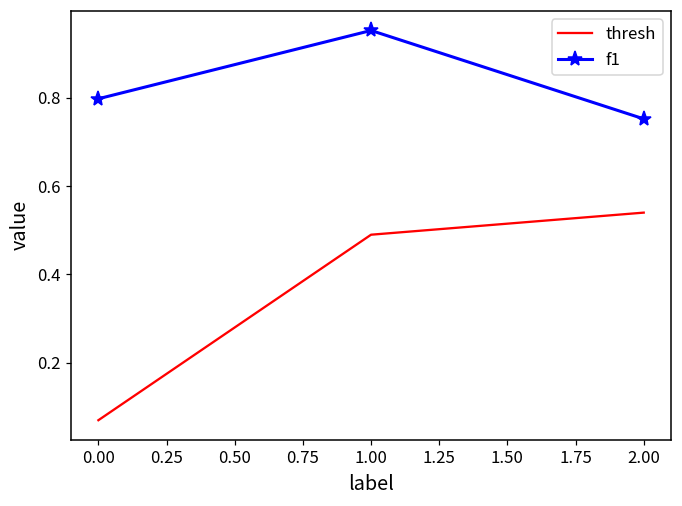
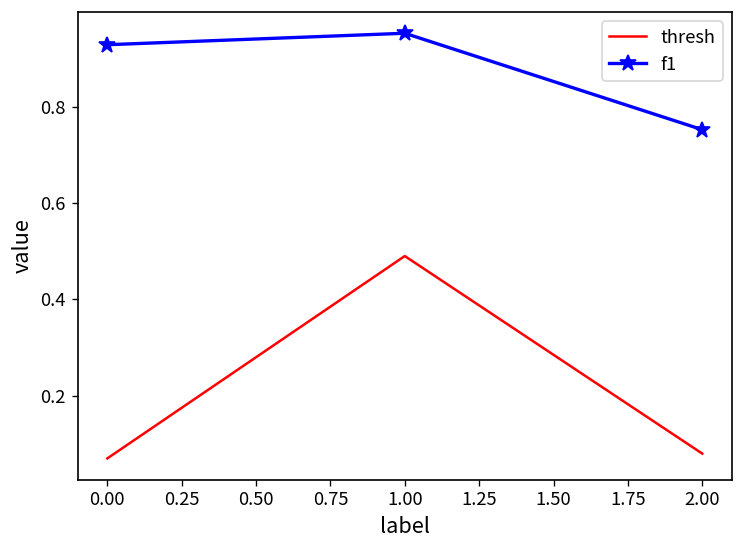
  {
    "thresh": {
      "0.00": 0.07,
      "1.00": 0.49,
-     "2.00": 0.54
+     "2.00": 0.08
    },
    "f1": {
-     "0.00": 0.80,
+     "0.00": 0.93,
      "1.00": 0.95,
      "2.00": 0.75
    }
  }
